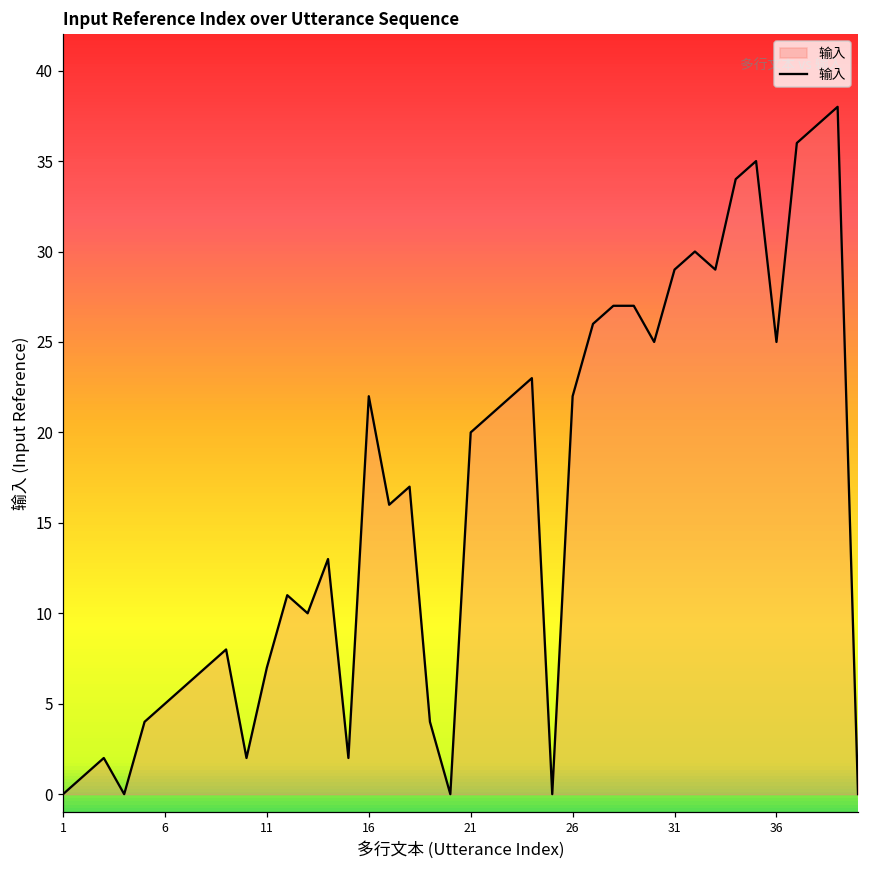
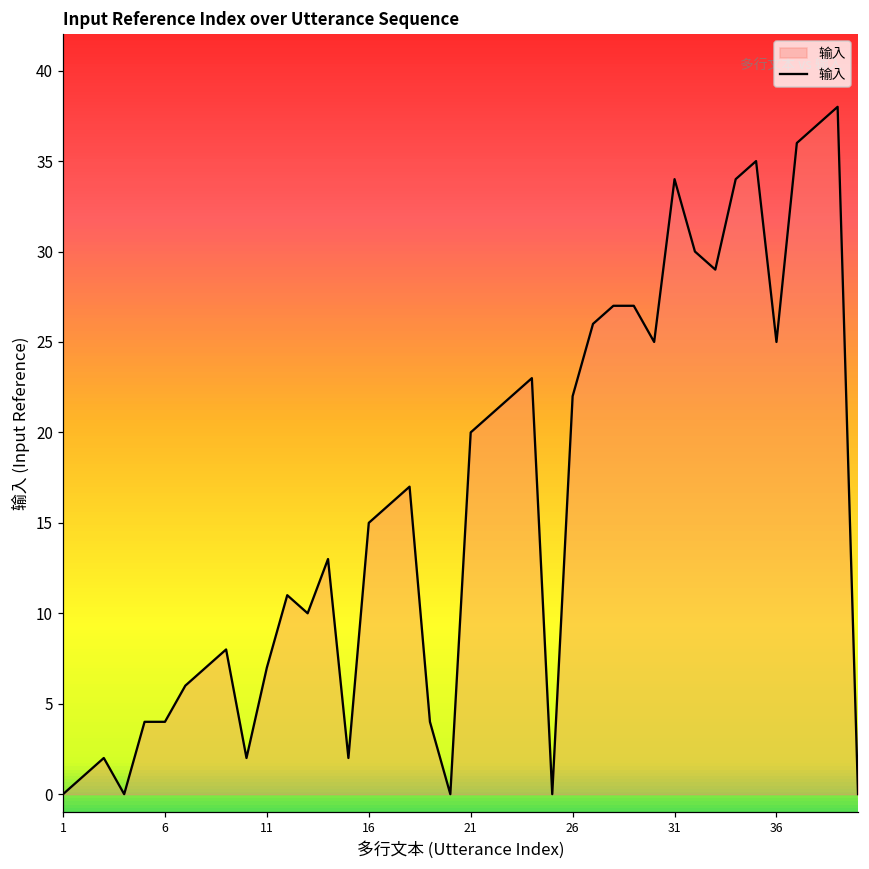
  {
    "1": 0,
-   "6": 5,
+   "6": 4,
    "11": 7,
-   "16": 22,
+   "16": 15,
    "21": 20,
    "26": 22,
-   "31": 29,
+   "31": 34,
    "36": 25
  }
